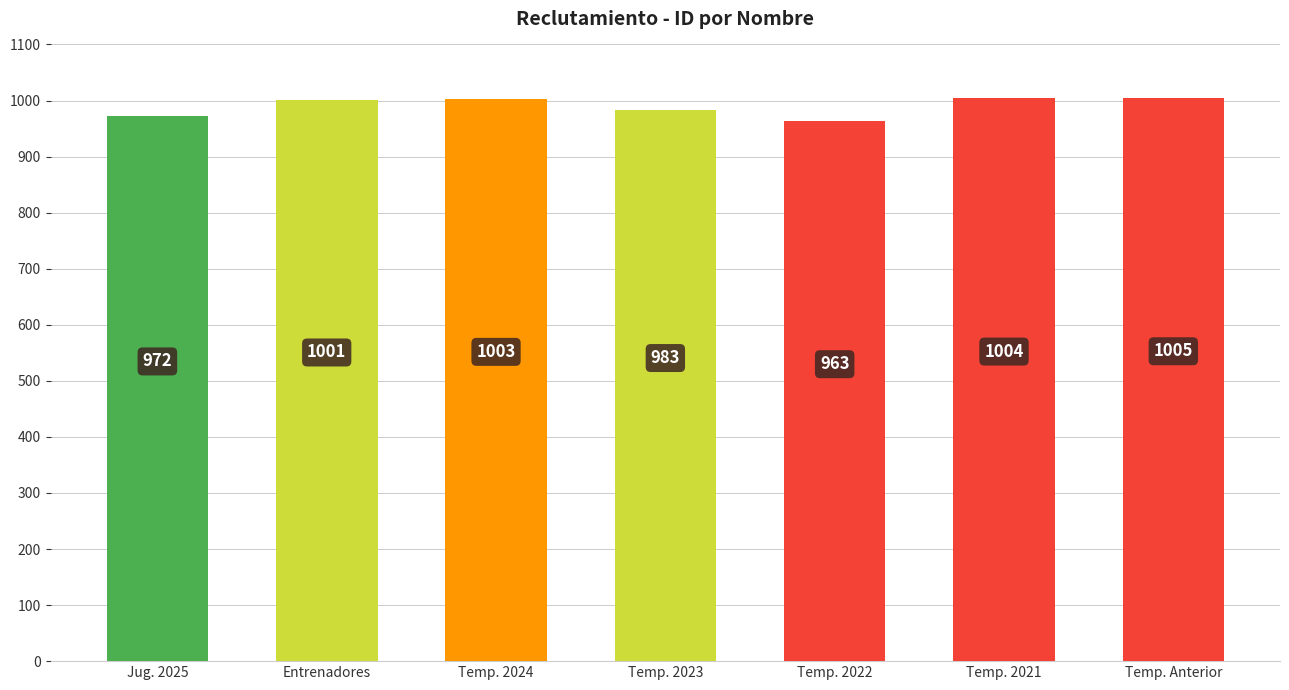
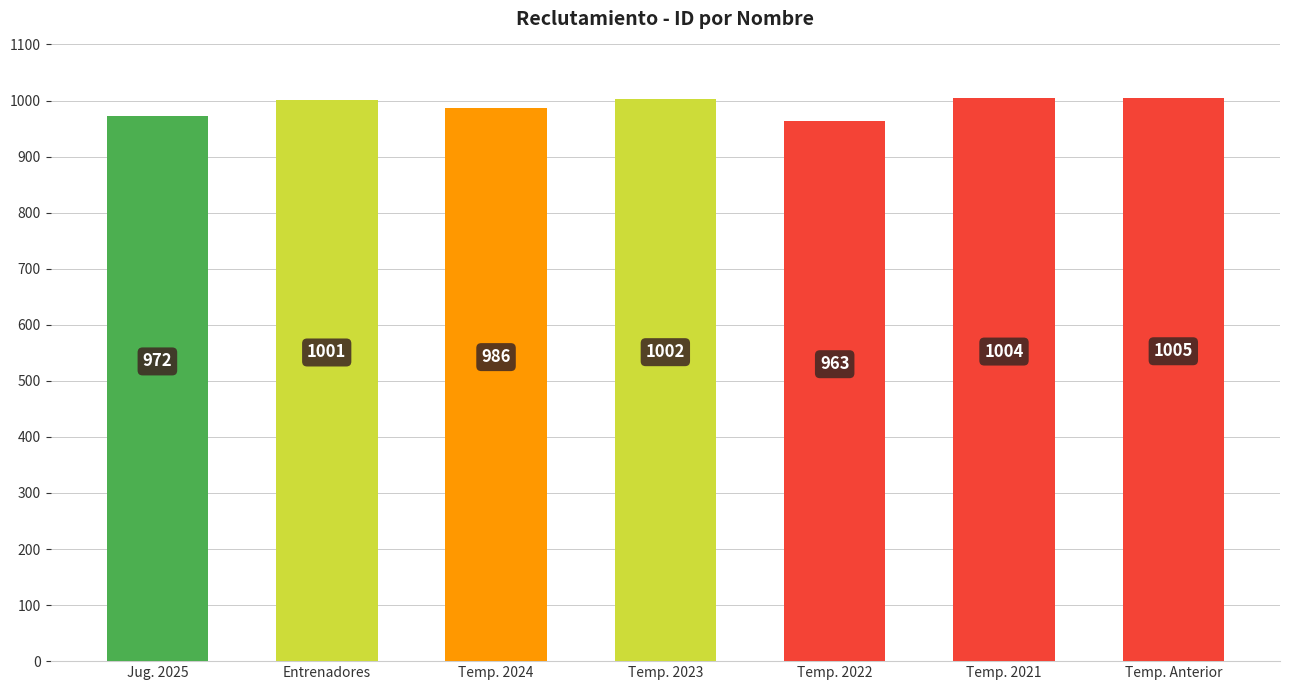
  {
-   "Temp. 2024": 1003,
-   "Temp. 2023": 983
+   "Temp. 2024": 986,
+   "Temp. 2023": 1002
  }
